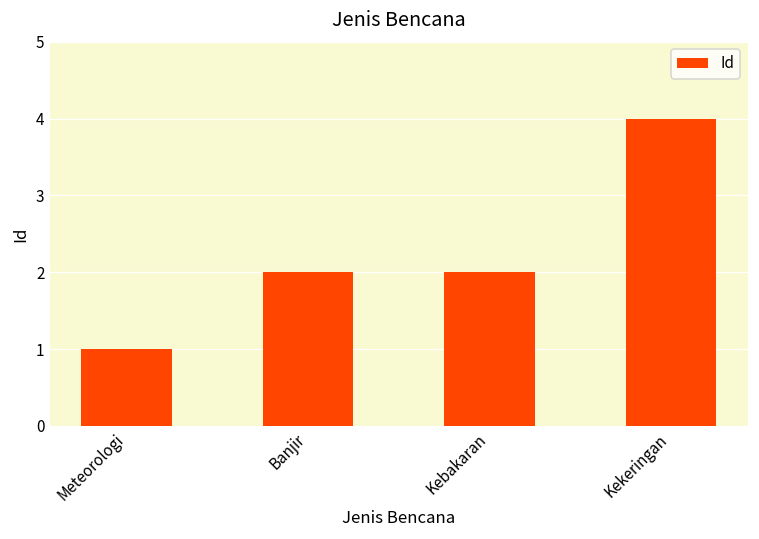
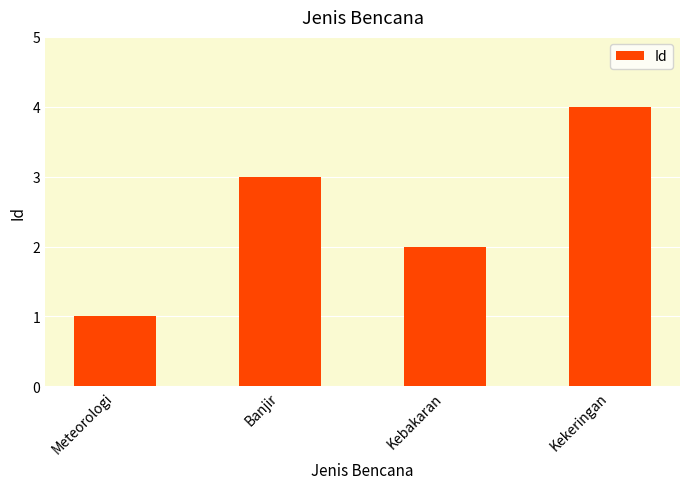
  {
    "Meteorologi": 1,
-   "Banjir": 2,
+   "Banjir": 3,
    "Kebakaran": 2,
    "Kekeringan": 4
  }
